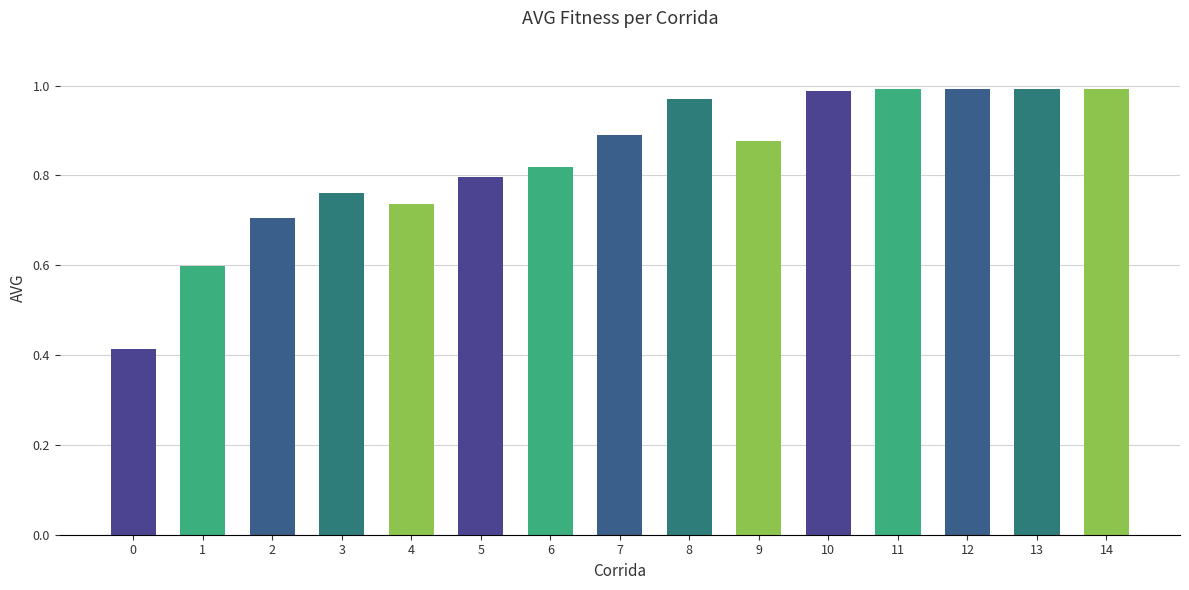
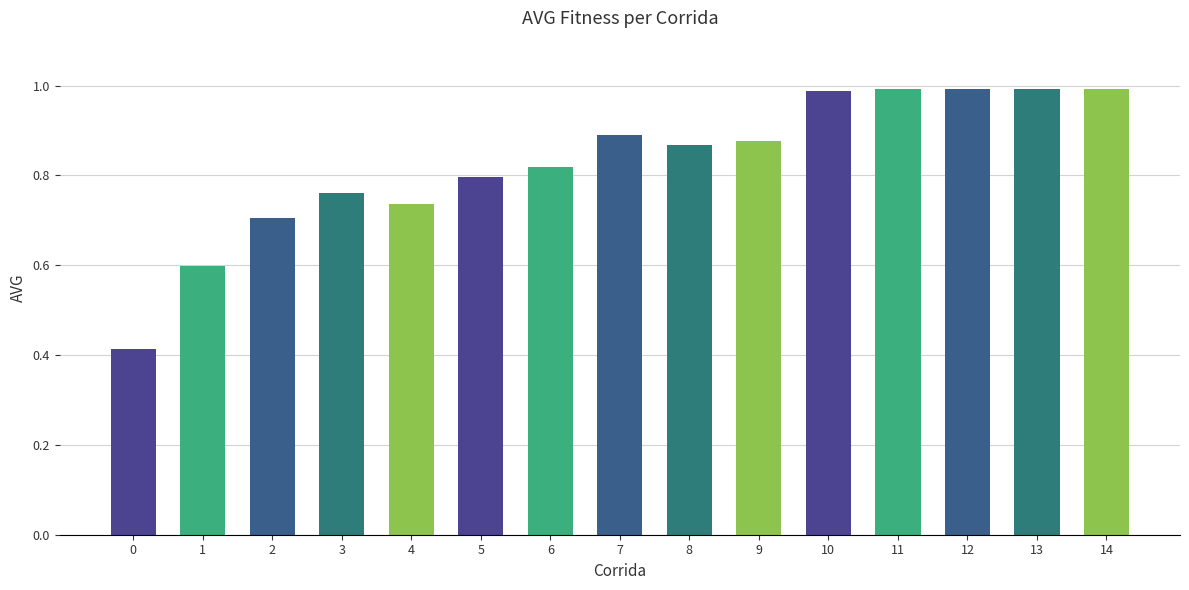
  {
    "0": 0.41,
    "1": 0.60,
    "2": 0.71,
    "3": 0.76,
    "4": 0.74,
    "5": 0.80,
    "6": 0.82,
    "7": 0.89,
-   "8": 0.97,
+   "8": 0.87,
    "9": 0.88,
    "10": 0.99,
    "11": 0.99,
    "12": 0.99,
    "13": 0.99,
    "14": 0.99
  }
